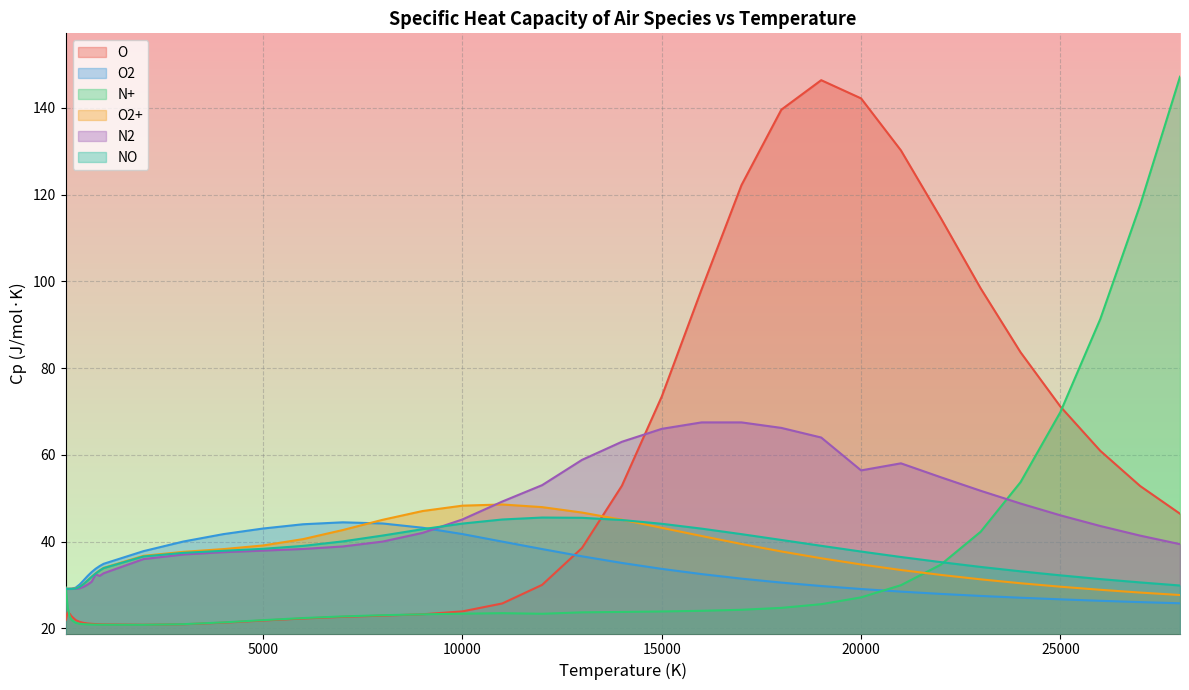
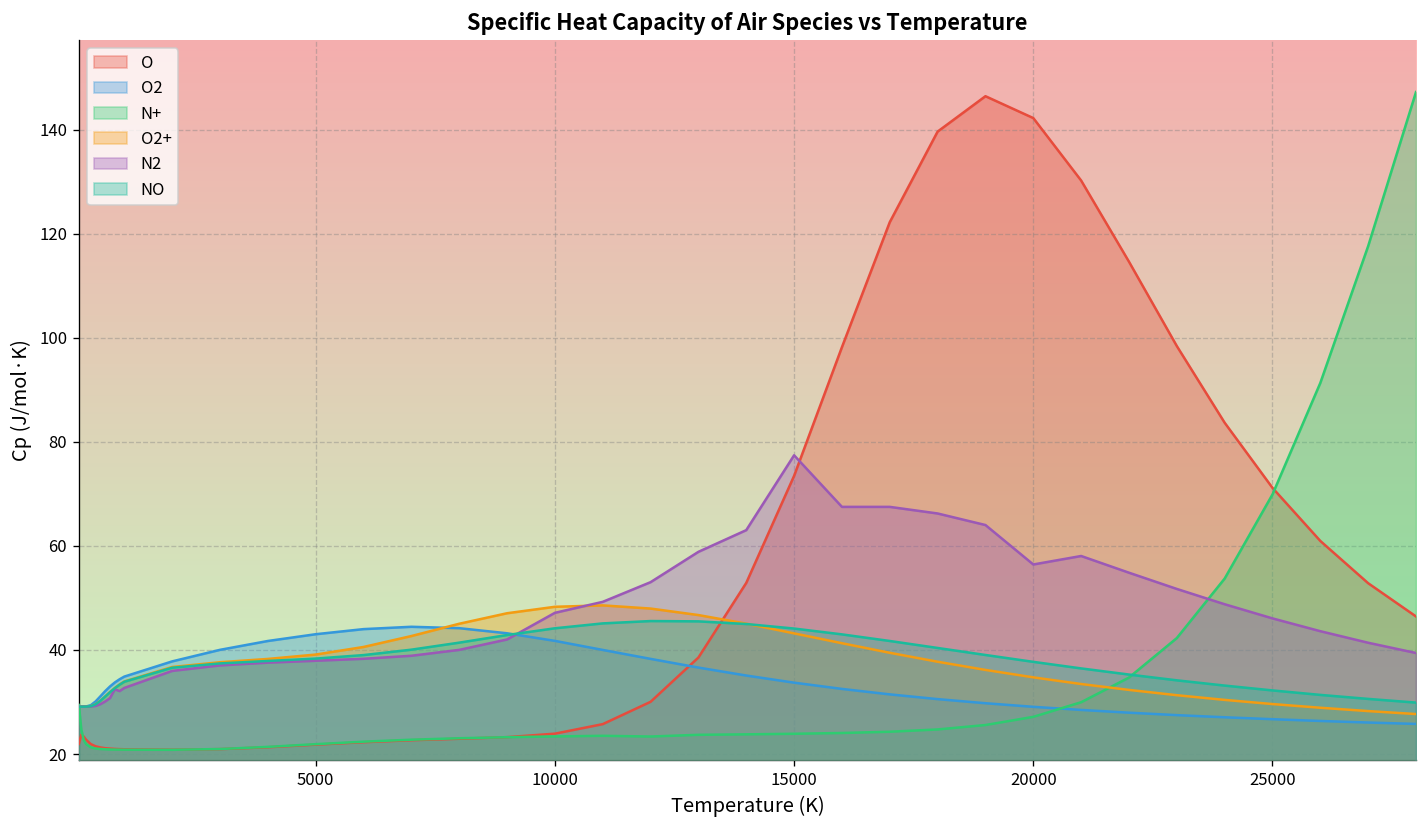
  {
    "N2": {
-     "10000": 45,
-     "15000": 66,
+     "10000": 47,
+     "15000": 77,
      "20000": 56,
      "25000": 46
    }
  }
